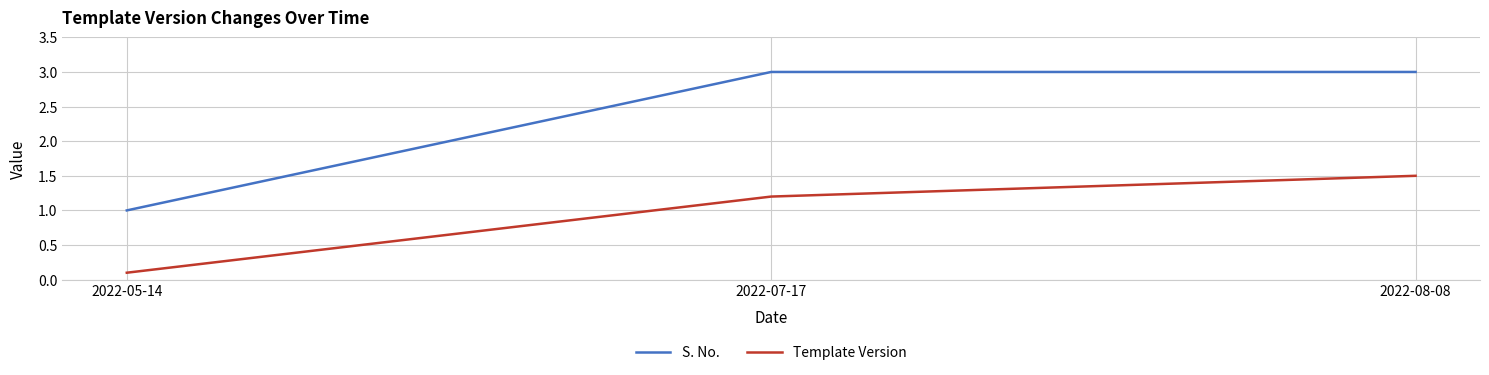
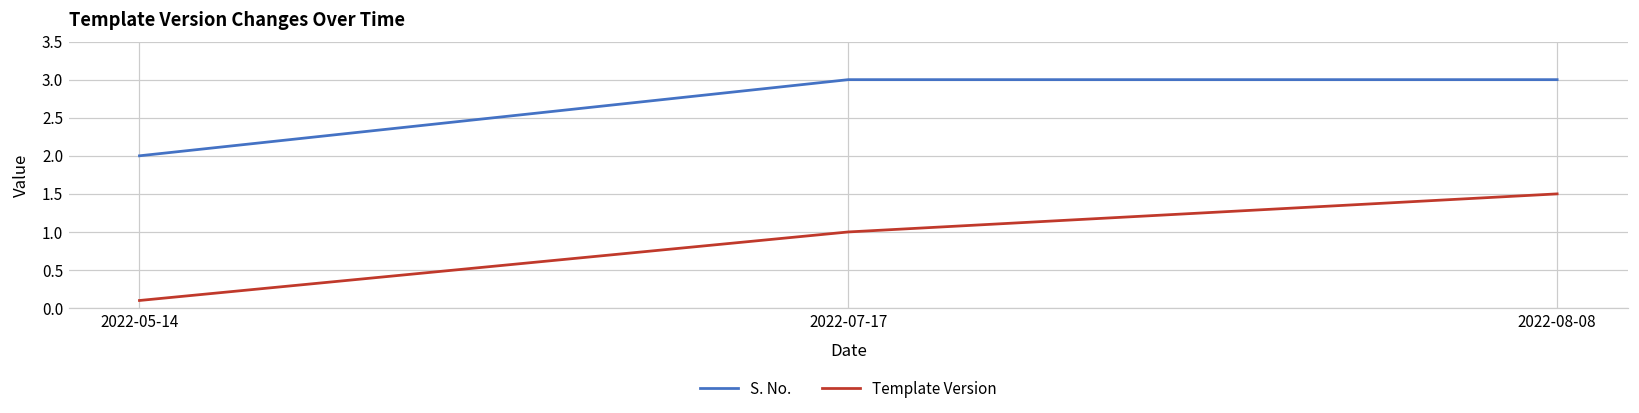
  {
    "S. No.": {
-     "2022-05-14": 1,
+     "2022-05-14": 2,
      "2022-07-17": 3,
      "2022-08-08": 3
    },
    "Template Version": {
      "2022-05-14": 0.1,
-     "2022-07-17": 1.2,
+     "2022-07-17": 1.0,
      "2022-08-08": 1.5
    }
  }
